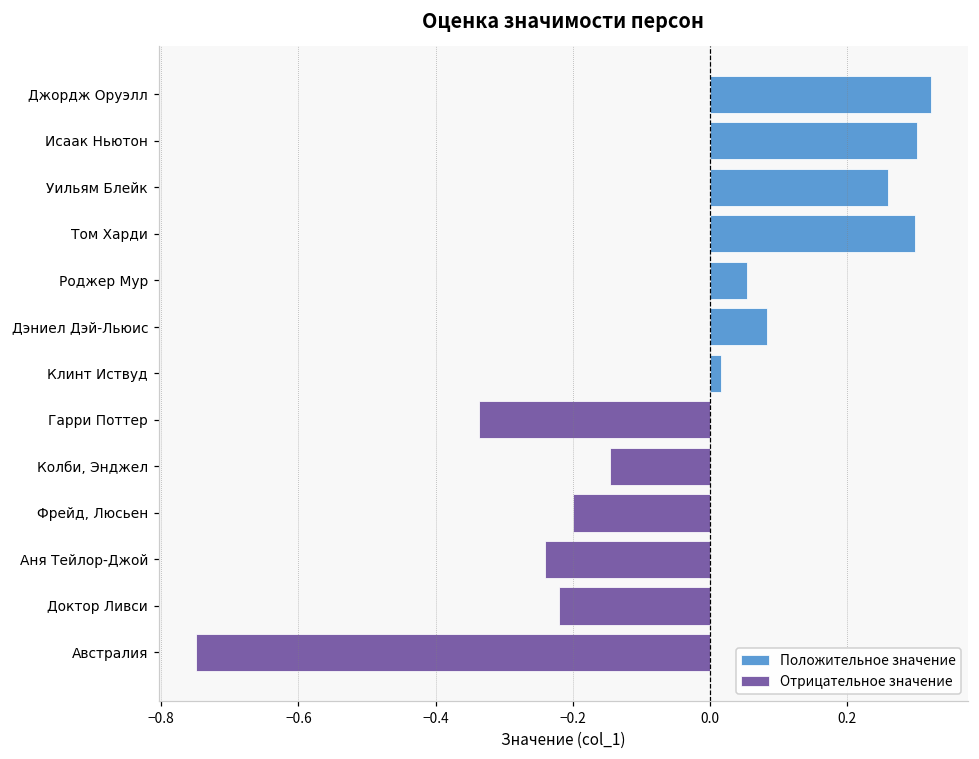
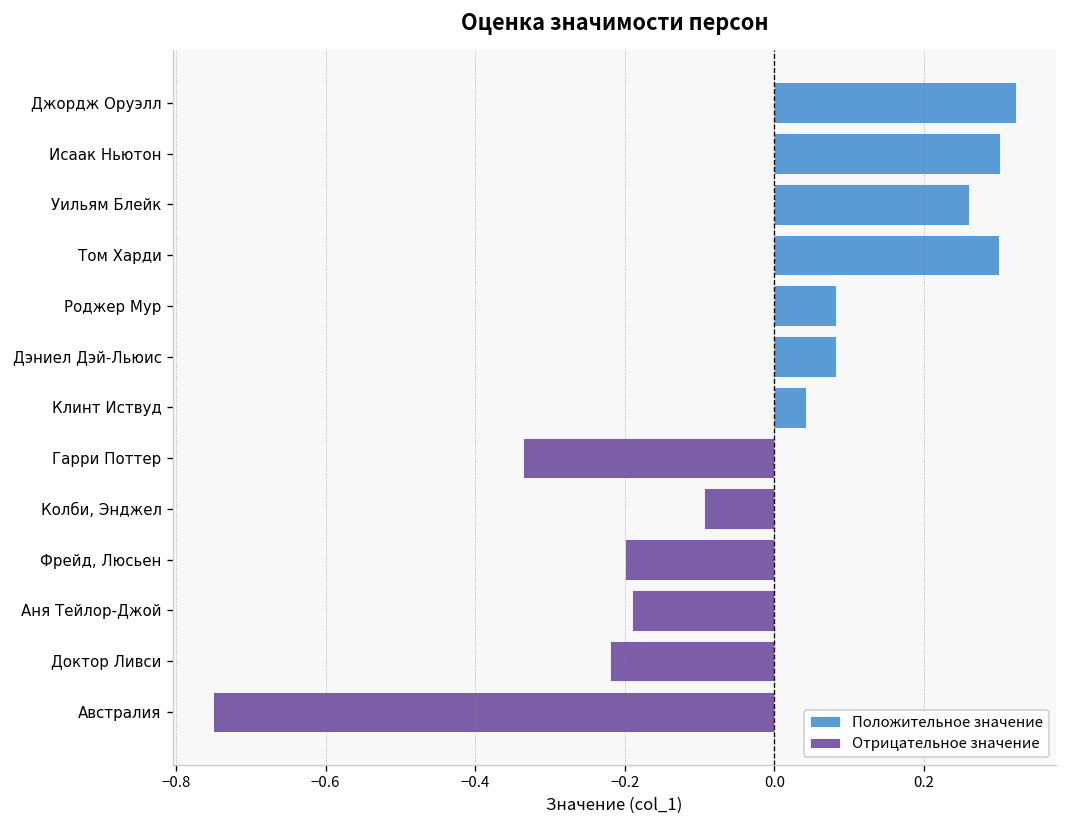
  {
    "Положительное значение": {
      "Джордж Оруэлл": 0.32,
      "Исаак Ньютон": 0.30,
      "Уильям Блейк": 0.26,
      "Том Харди": 0.30,
-     "Роджер Мур": 0.06,
+     "Роджер Мур": 0.08,
      "Дэниел Дэй-Льюис": 0.08,
-     "Клинт Иствуд": 0.02,
+     "Клинт Иствуд": 0.04,
      "Гарри Поттер": 0.00,
      "Колби, Энджел": 0.00,
      "Фрейд, Люсьен": 0.00,
      "Аня Тейлор-Джой": 0.00,
      "Доктор Ливси": 0.00,
      "Австралия": 0.00
    },
    "Отрицательное значение": {
      "Джордж Оруэлл": 0.00,
      "Исаак Ньютон": 0.00,
      "Уильям Блейк": 0.00,
      "Том Харди": 0.00,
      "Роджер Мур": 0.00,
      "Дэниел Дэй-Льюис": 0.00,
      "Клинт Иствуд": 0.00,
      "Гарри Поттер": -0.34,
-     "Колби, Энджел": -0.15,
+     "Колби, Энджел": -0.09,
      "Фрейд, Люсьен": -0.20,
-     "Аня Тейлор-Джой": -0.24,
+     "Аня Тейлор-Джой": -0.19,
      "Доктор Ливси": -0.22,
      "Австралия": -0.75
    }
  }
